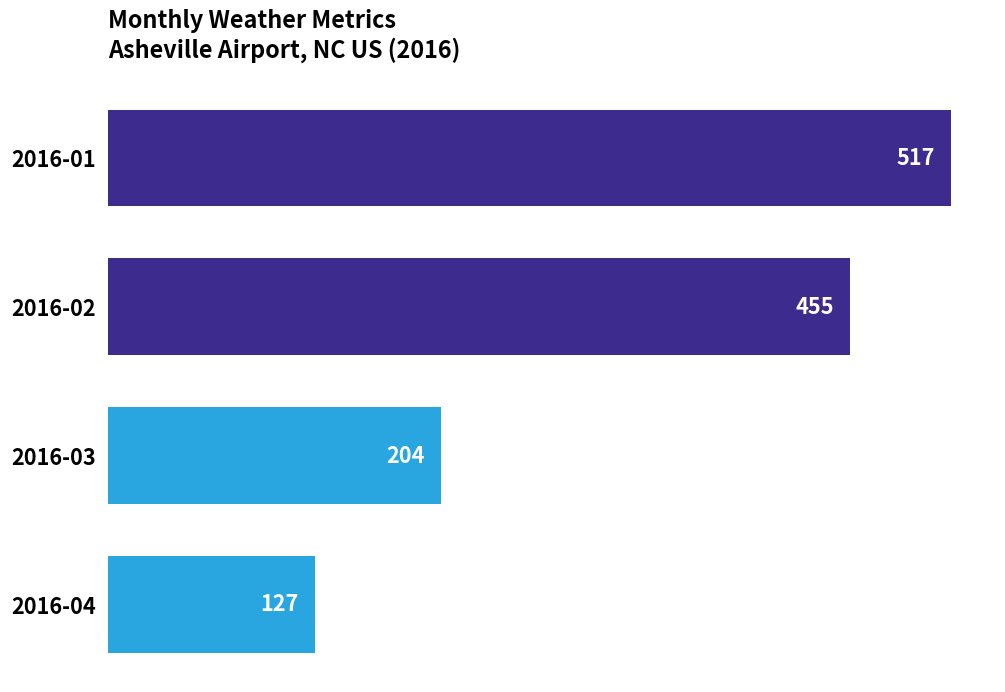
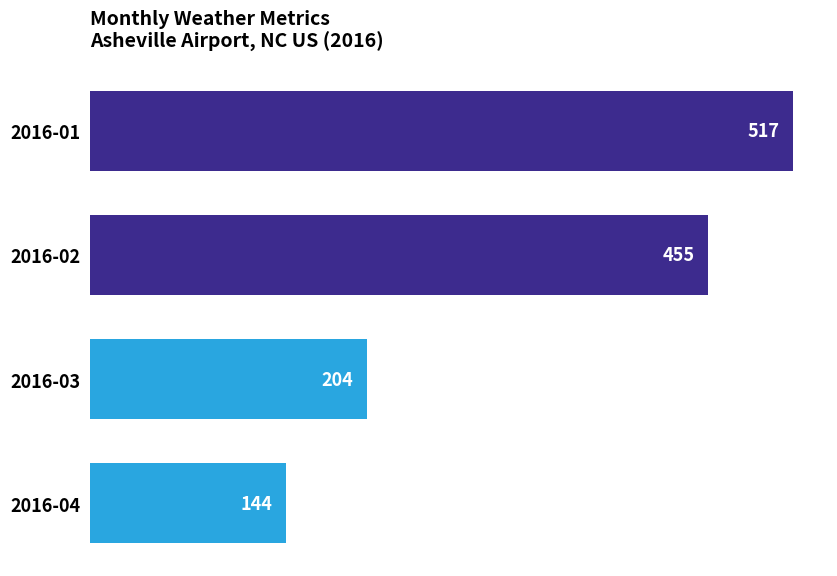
  {
    "2016-01": 517,
    "2016-02": 455,
    "2016-03": 204,
-   "2016-04": 127
+   "2016-04": 144
  }
